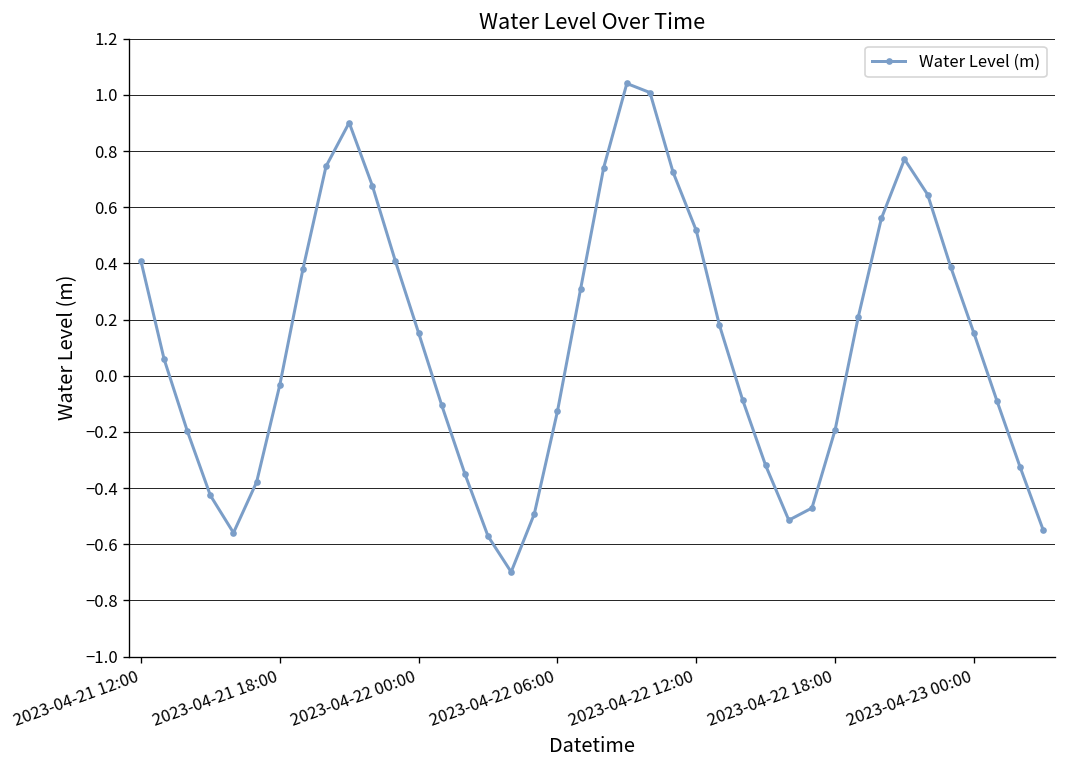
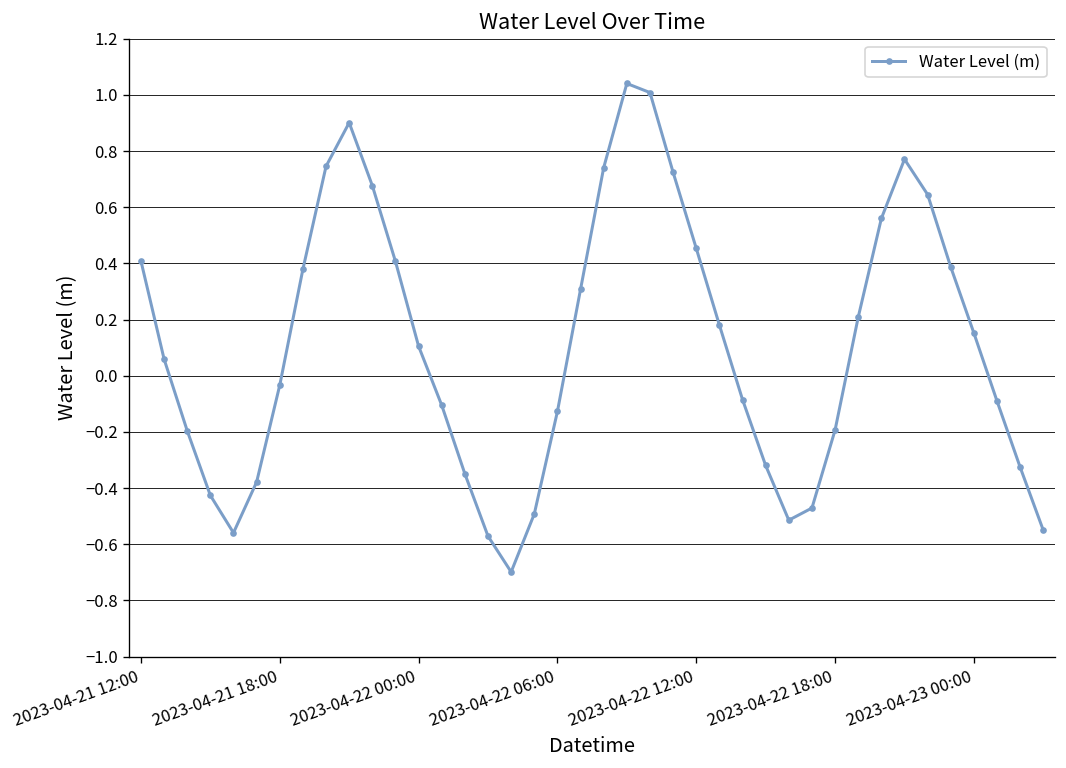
  {
    "2023-04-21 12:00": 0.41,
    "2023-04-21 18:00": -0.03,
-   "2023-04-22 00:00": 0.15,
+   "2023-04-22 00:00": 0.11,
    "2023-04-22 06:00": -0.13,
-   "2023-04-22 12:00": 0.52,
+   "2023-04-22 12:00": 0.45,
    "2023-04-22 18:00": -0.19,
    "2023-04-23 00:00": 0.15
  }
